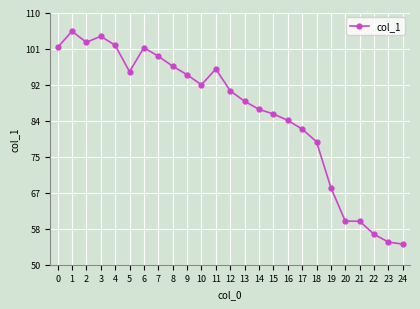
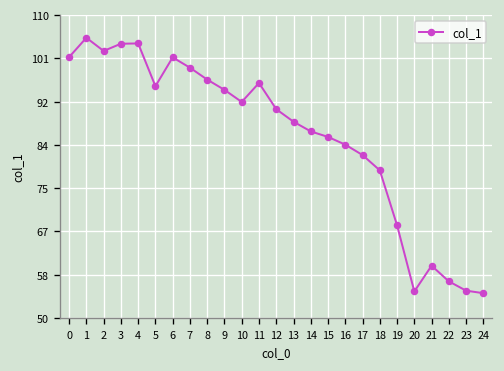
  {
    "0": 102,
    "1": 106,
    "2": 103,
    "3": 104,
-   "4": 102,
+   "4": 104,
    "5": 96,
    "6": 102,
    "7": 100,
    "8": 97,
    "9": 95,
    "10": 93,
    "11": 97,
    "12": 91,
    "13": 89,
    "14": 87,
    "15": 86,
    "16": 84,
    "17": 82,
    "18": 79,
    "19": 68,
-   "20": 60,
+   "20": 55,
    "21": 60,
    "22": 57,
    "23": 55,
    "24": 55
  }
